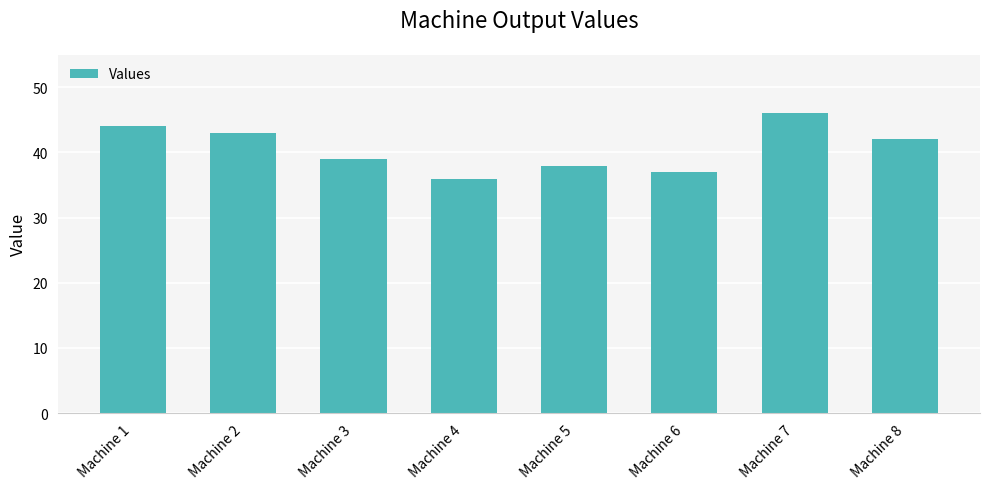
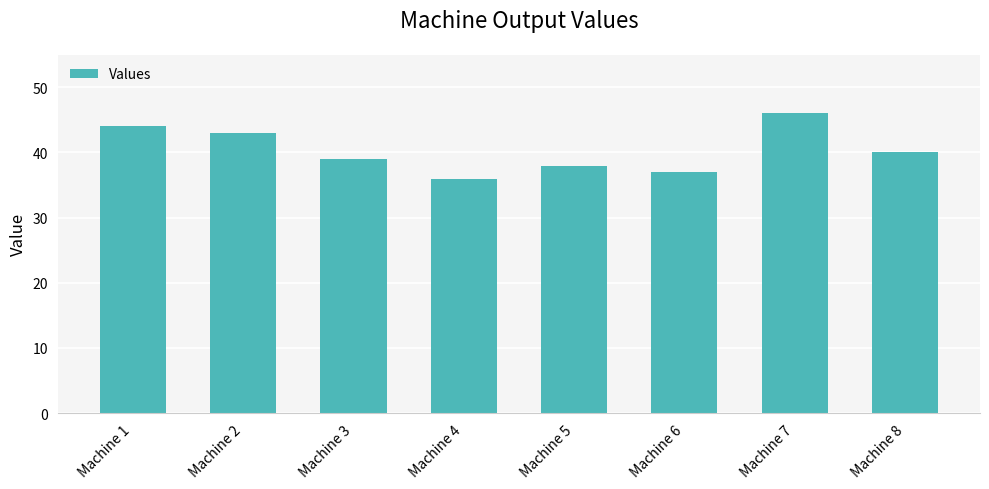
  {
    "Machine 1": 44,
    "Machine 2": 43,
    "Machine 3": 39,
    "Machine 4": 36,
    "Machine 5": 38,
    "Machine 6": 37,
    "Machine 7": 46,
-   "Machine 8": 42
+   "Machine 8": 40
  }
